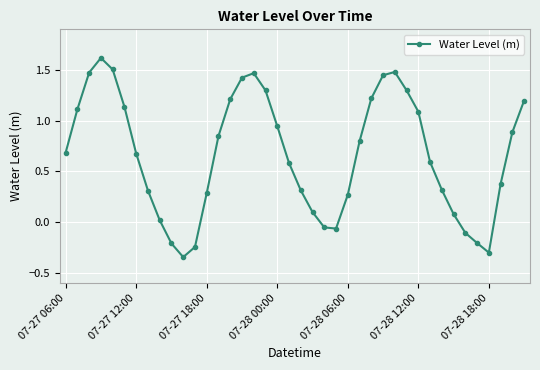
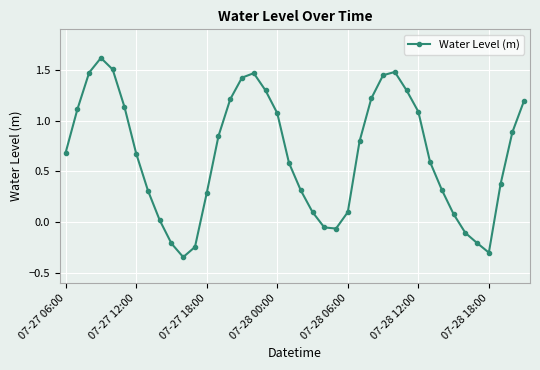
  {
    "07-27 06:00": 0.69,
    "07-27 12:00": 0.68,
    "07-27 18:00": 0.29,
-   "07-28 00:00": 0.95,
-   "07-28 06:00": 0.27,
+   "07-28 00:00": 1.07,
+   "07-28 06:00": 0.10,
    "07-28 12:00": 1.09,
    "07-28 18:00": -0.30
  }
